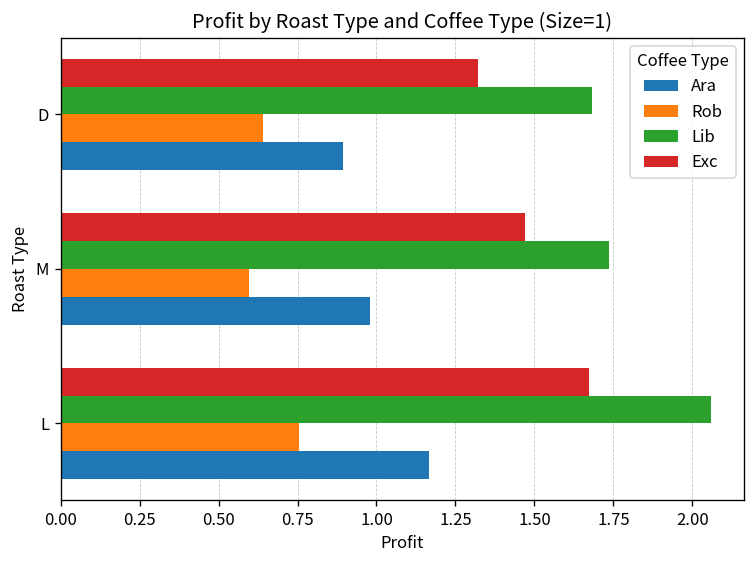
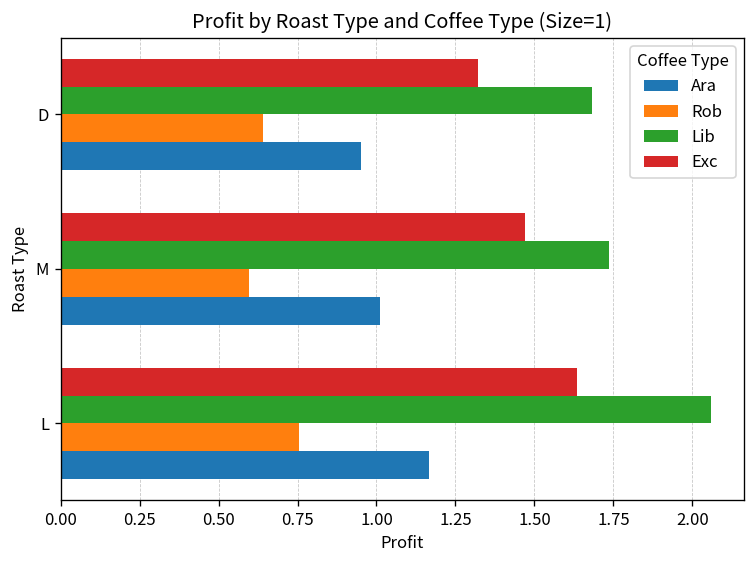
  {
    "Ara": {
-     "D": 0.90,
-     "M": 0.98,
+     "D": 0.95,
+     "M": 1.01,
      "L": 1.17
    },
    "Rob": {
      "D": 0.64,
      "M": 0.60,
      "L": 0.75
    },
    "Lib": {
      "D": 1.68,
      "M": 1.74,
      "L": 2.06
    },
    "Exc": {
      "D": 1.32,
      "M": 1.47,
-     "L": 1.67
+     "L": 1.63
    }
  }
